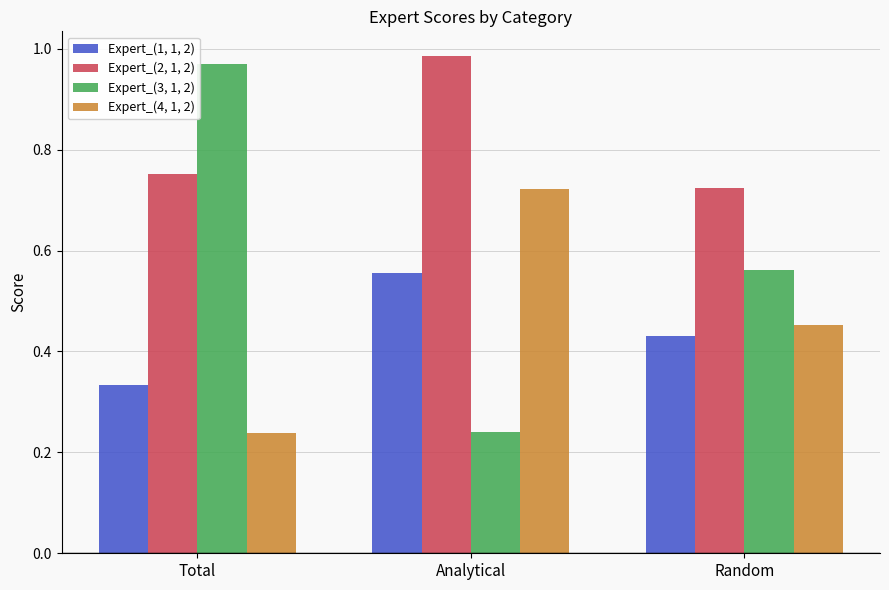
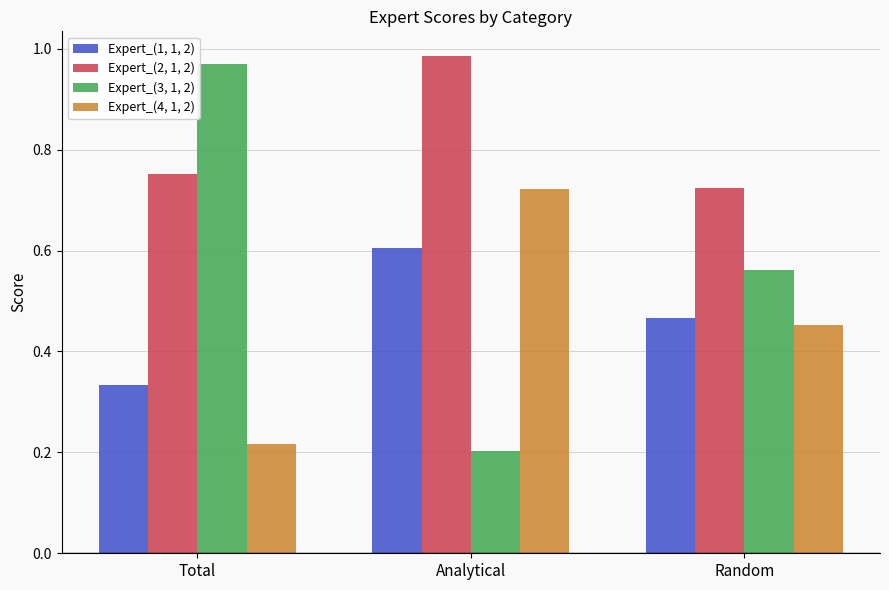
  {
    "Expert_(1, 1, 2)": {
      "Total": 0.33,
-     "Analytical": 0.56,
-     "Random": 0.43
+     "Analytical": 0.61,
+     "Random": 0.47
    },
    "Expert_(2, 1, 2)": {
      "Total": 0.75,
      "Analytical": 0.99,
      "Random": 0.72
    },
    "Expert_(3, 1, 2)": {
      "Total": 0.97,
-     "Analytical": 0.24,
+     "Analytical": 0.20,
      "Random": 0.56
    },
    "Expert_(4, 1, 2)": {
-     "Total": 0.24,
+     "Total": 0.22,
      "Analytical": 0.72,
      "Random": 0.45
    }
  }
